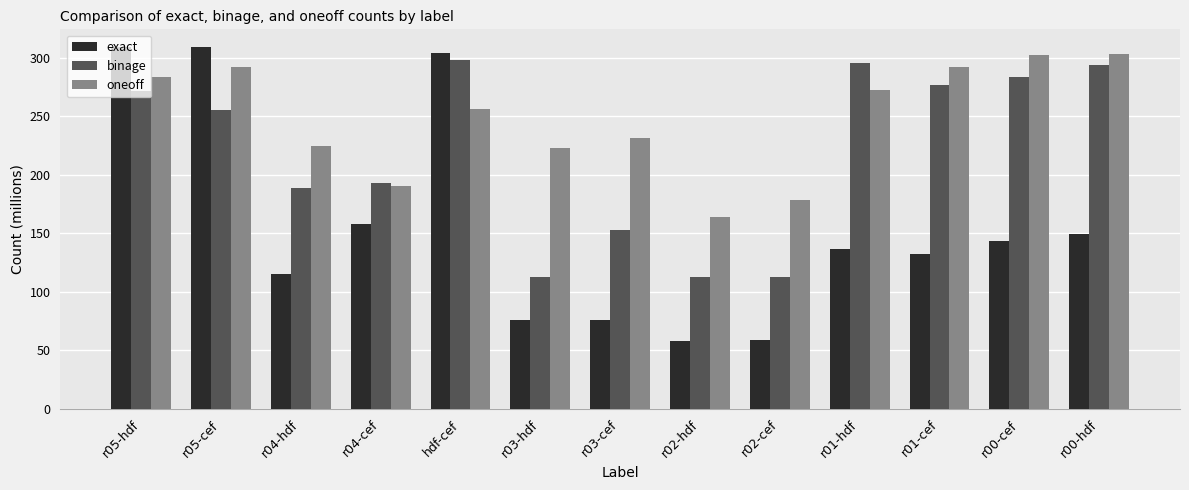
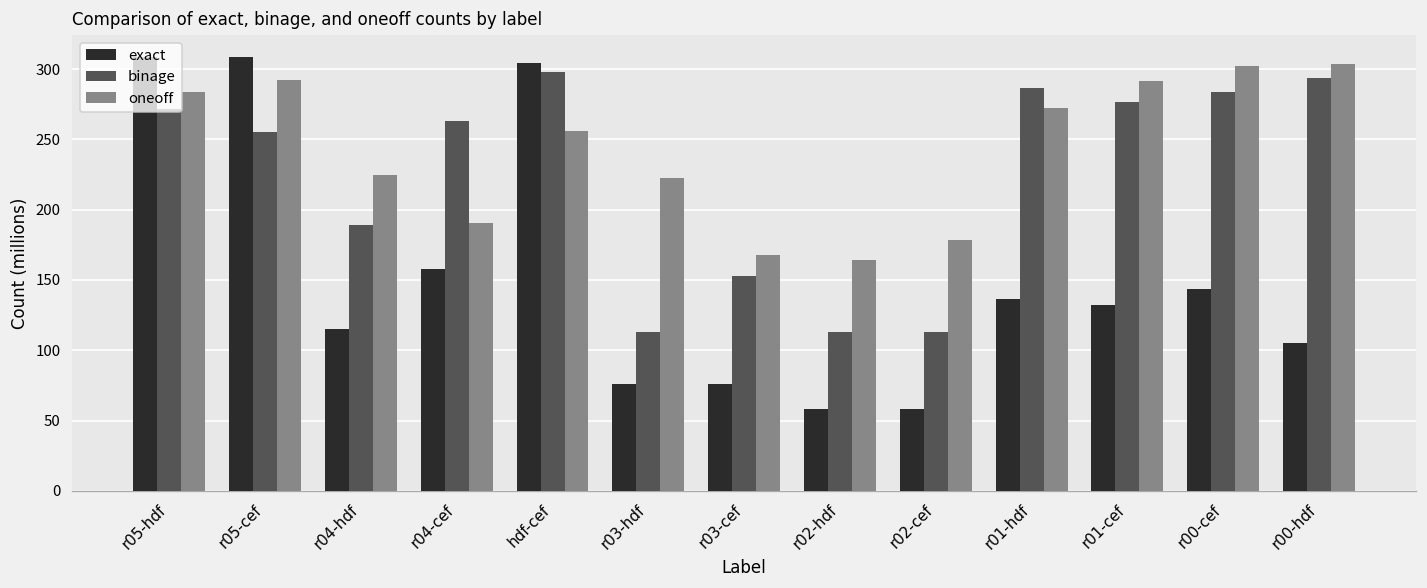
  {
    "exact": {
      "r05-cef": 309,
      "r04-hdf": 115,
      "r04-cef": 158,
      "hdf-cef": 304,
      "r03-hdf": 76,
      "r03-cef": 76,
      "r02-hdf": 58,
      "r02-cef": 59,
      "r01-hdf": 137,
      "r01-cef": 132,
      "r00-cef": 144,
-     "r00-hdf": 150
+     "r00-hdf": 105
    },
    "binage": {
      "r05-cef": 255,
      "r04-hdf": 189,
-     "r04-cef": 193,
+     "r04-cef": 263,
      "hdf-cef": 298,
      "r03-hdf": 113,
      "r03-cef": 153,
      "r02-hdf": 113,
      "r02-cef": 113,
-     "r01-hdf": 296,
+     "r01-hdf": 287,
      "r01-cef": 277,
      "r00-cef": 284,
      "r00-hdf": 294
    },
    "oneoff": {
      "r05-hdf": 284,
      "r05-cef": 292,
      "r04-hdf": 225,
      "r04-cef": 190,
      "hdf-cef": 256,
      "r03-hdf": 223,
-     "r03-cef": 231,
+     "r03-cef": 168,
      "r02-hdf": 164,
      "r02-cef": 179,
      "r01-hdf": 272,
      "r01-cef": 292,
      "r00-cef": 302,
      "r00-hdf": 303
    }
  }
